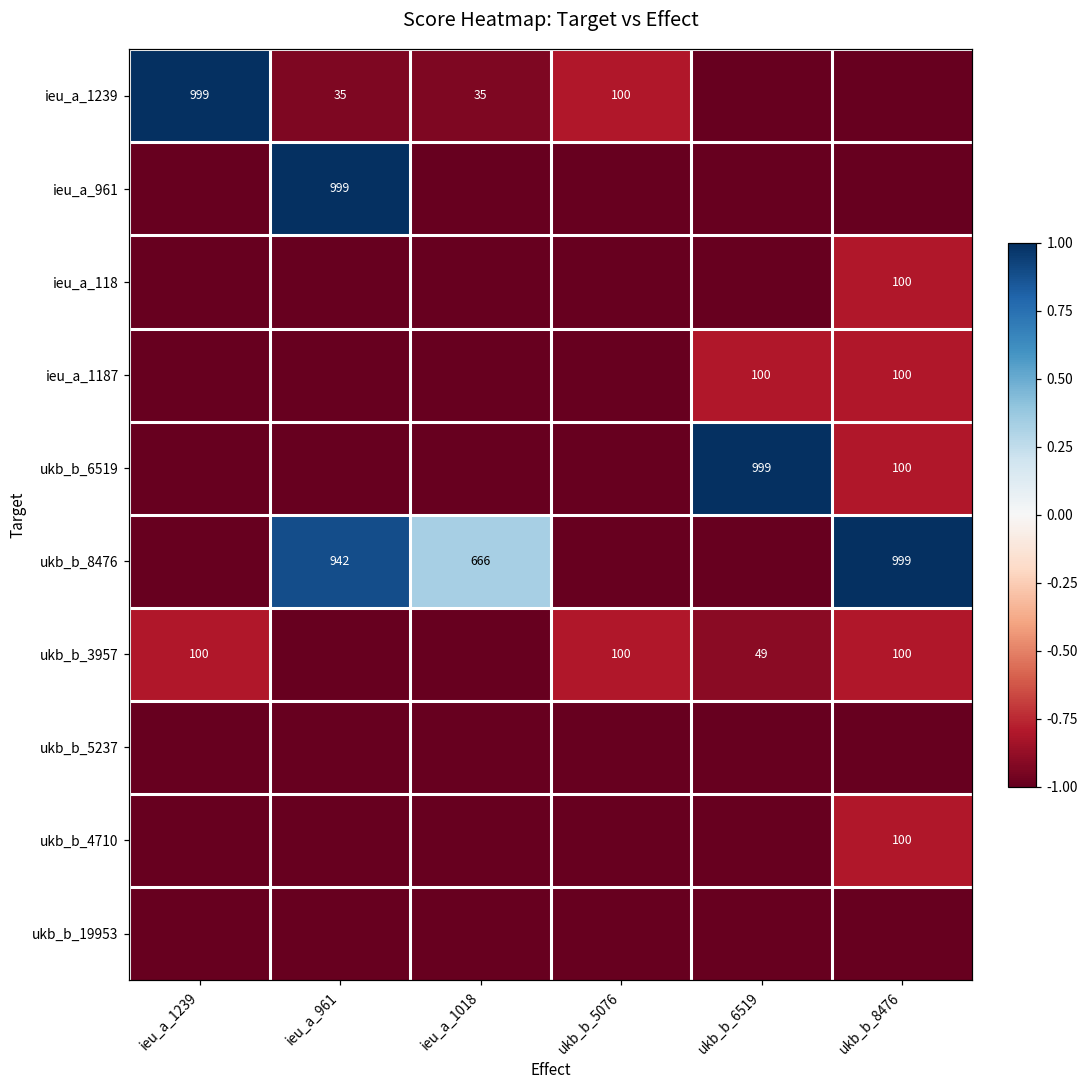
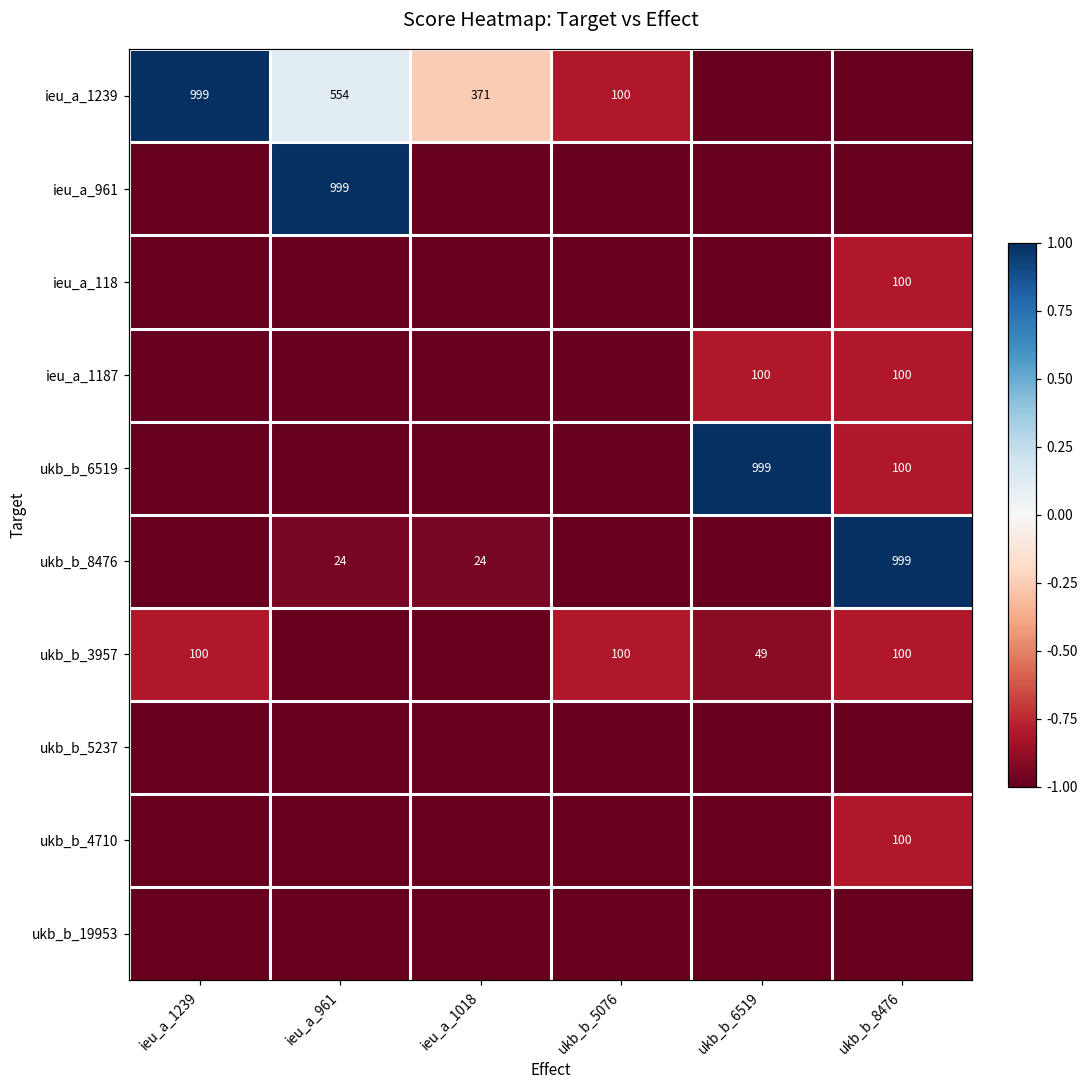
  {
    "ieu_a_1239": {
      "ieu_a_1239": 999,
-     "ieu_a_961": 35,
-     "ieu_a_1018": 35,
+     "ieu_a_961": 554,
+     "ieu_a_1018": 371,
      "ukb_b_5076": 100
    },
    "ieu_a_961": {
      "ieu_a_961": 999
    },
    "ieu_a_118": {
      "ukb_b_8476": 100
    },
    "ieu_a_1187": {
      "ukb_b_6519": 100,
      "ukb_b_8476": 100
    },
    "ukb_b_6519": {
      "ukb_b_6519": 999,
      "ukb_b_8476": 100
    },
    "ukb_b_8476": {
-     "ieu_a_961": 942,
-     "ieu_a_1018": 666,
+     "ieu_a_961": 24,
+     "ieu_a_1018": 24,
      "ukb_b_8476": 999
    },
    "ukb_b_3957": {
      "ieu_a_1239": 100,
      "ukb_b_5076": 100,
      "ukb_b_6519": 49,
      "ukb_b_8476": 100
    },
    "ukb_b_4710": {
      "ukb_b_8476": 100
    }
  }
